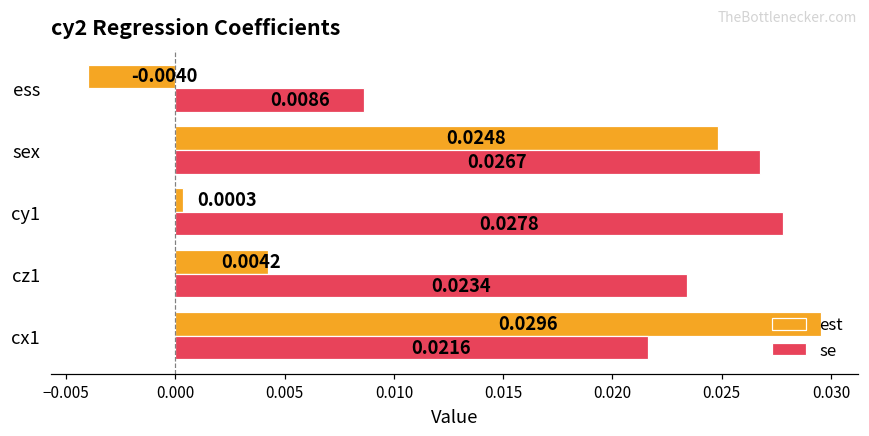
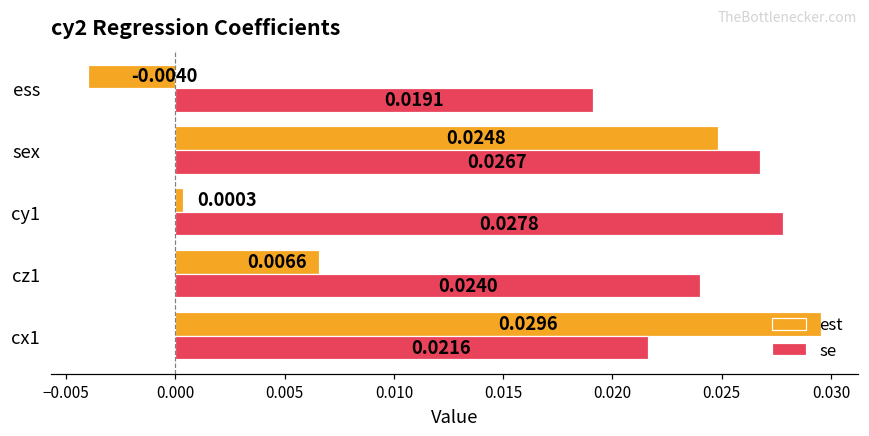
  {
    "est": {
      "ess": -0.0040,
      "sex": 0.0248,
      "cy1": 0.0003,
-     "cz1": 0.0042,
+     "cz1": 0.0066,
      "cx1": 0.0296
    },
    "se": {
-     "ess": 0.0086,
+     "ess": 0.0191,
      "sex": 0.0267,
      "cy1": 0.0278,
-     "cz1": 0.0234,
+     "cz1": 0.0240,
      "cx1": 0.0216
    }
  }
